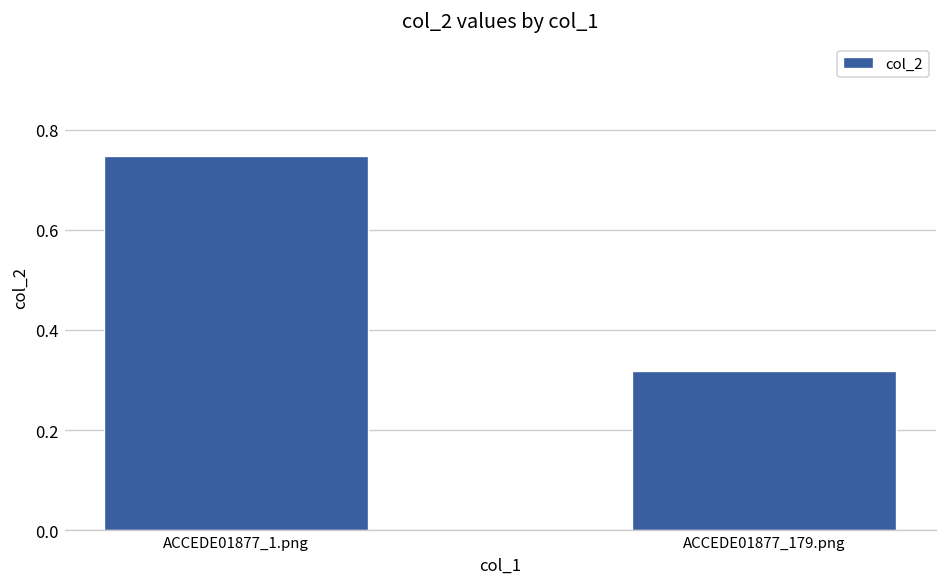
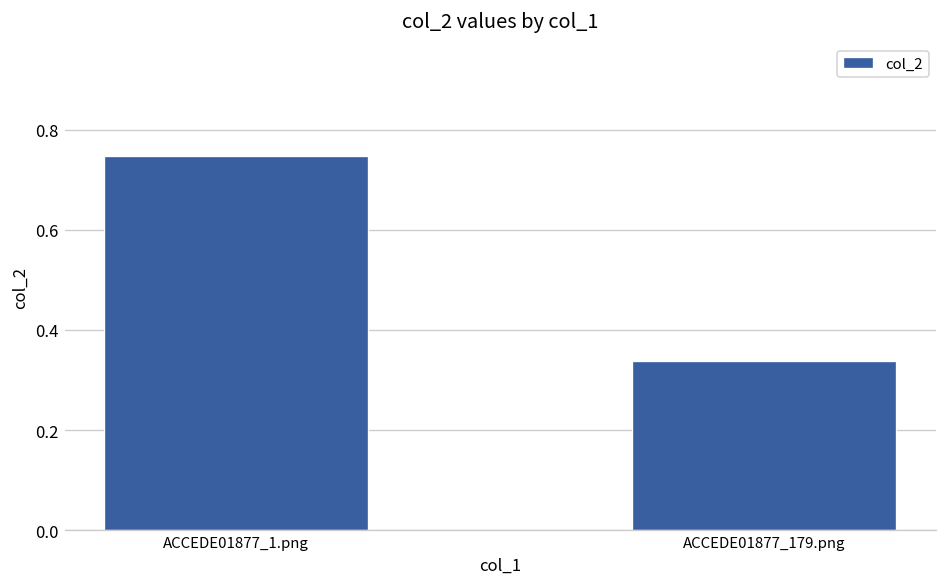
  {
    "ACCEDE01877_1.png": 0.75,
-   "ACCEDE01877_179.png": 0.32
+   "ACCEDE01877_179.png": 0.34
  }
